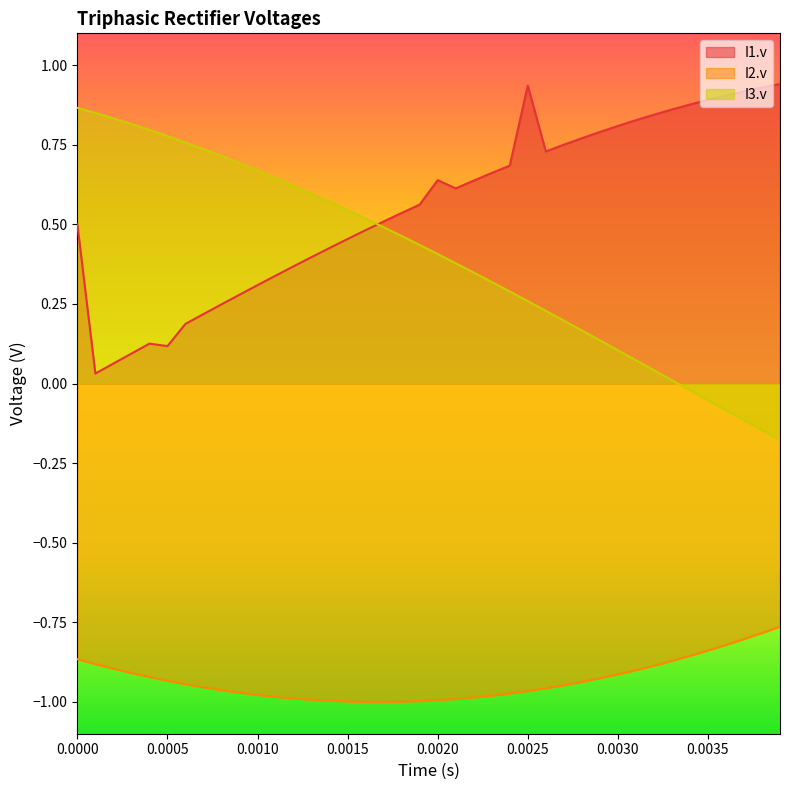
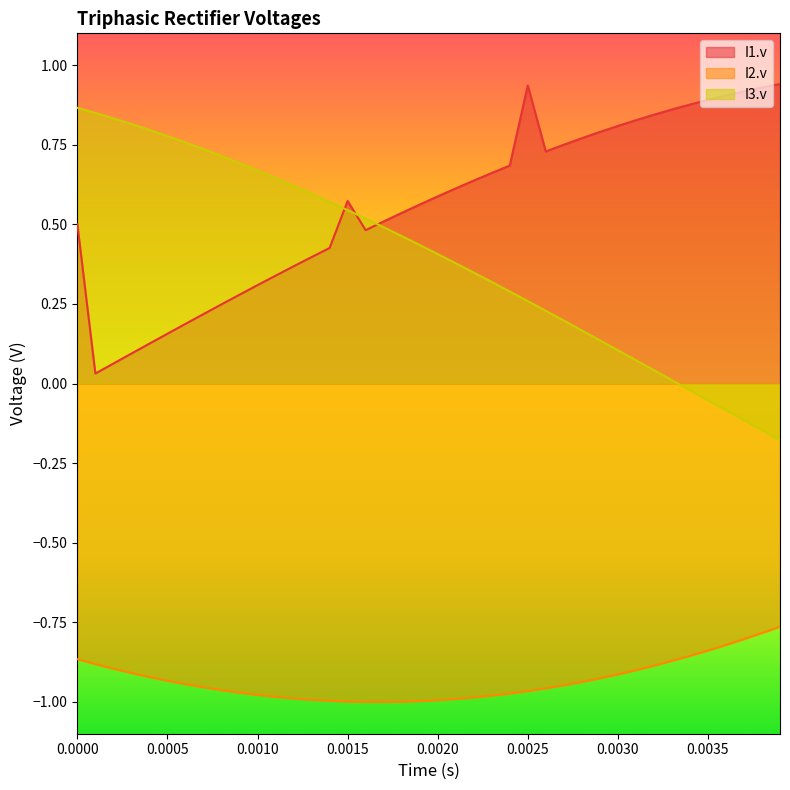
  {
    "I1.v": {
      "0.0000": 0.50,
-     "0.0005": 0.12,
+     "0.0005": 0.16,
      "0.0010": 0.31,
-     "0.0015": 0.45,
-     "0.0020": 0.64,
+     "0.0015": 0.57,
+     "0.0020": 0.59,
      "0.0025": 0.94,
      "0.0030": 0.81
    }
  }
